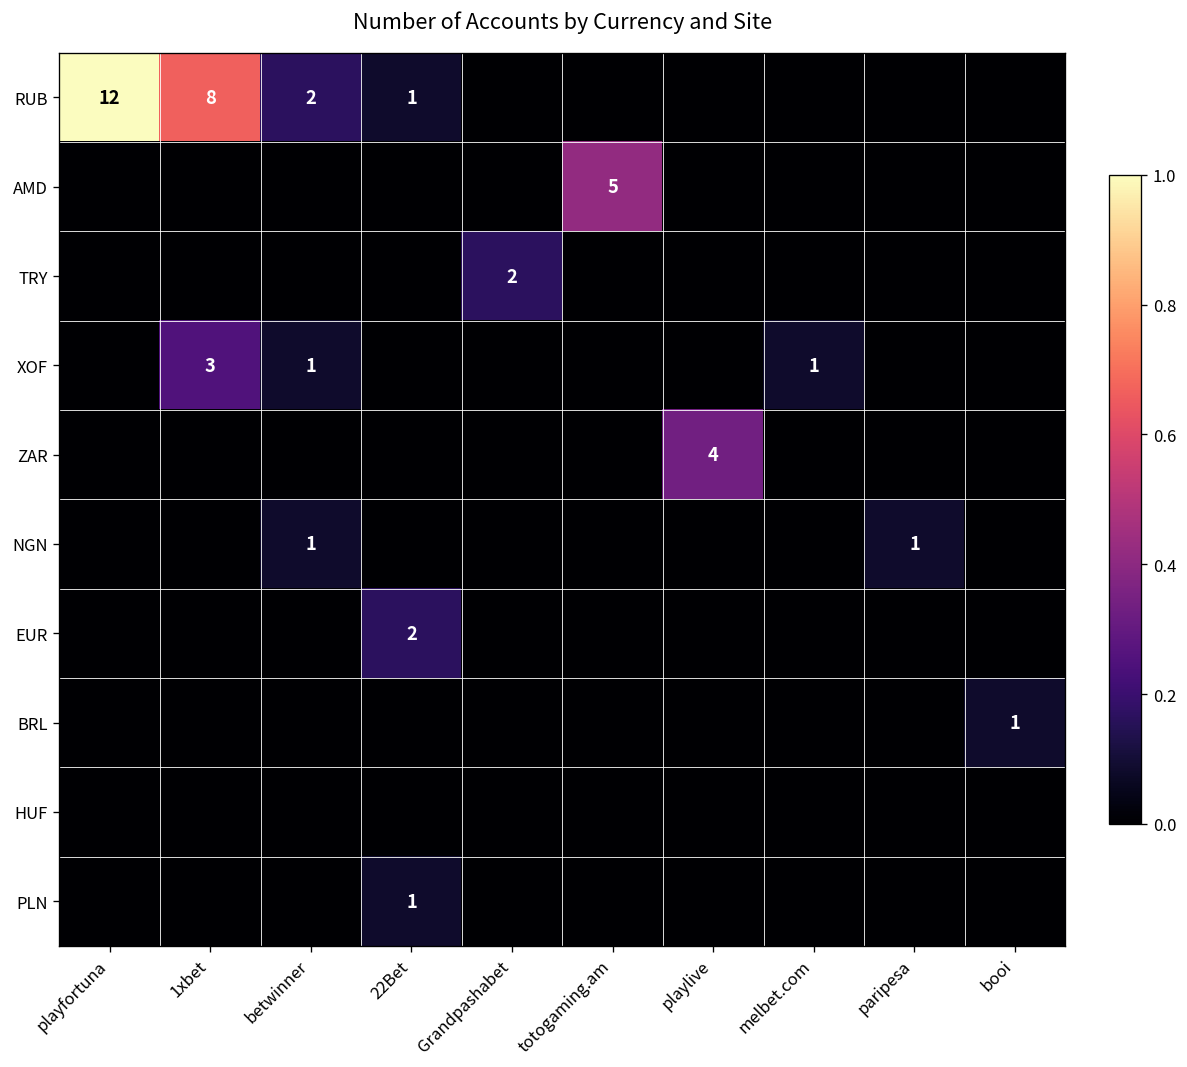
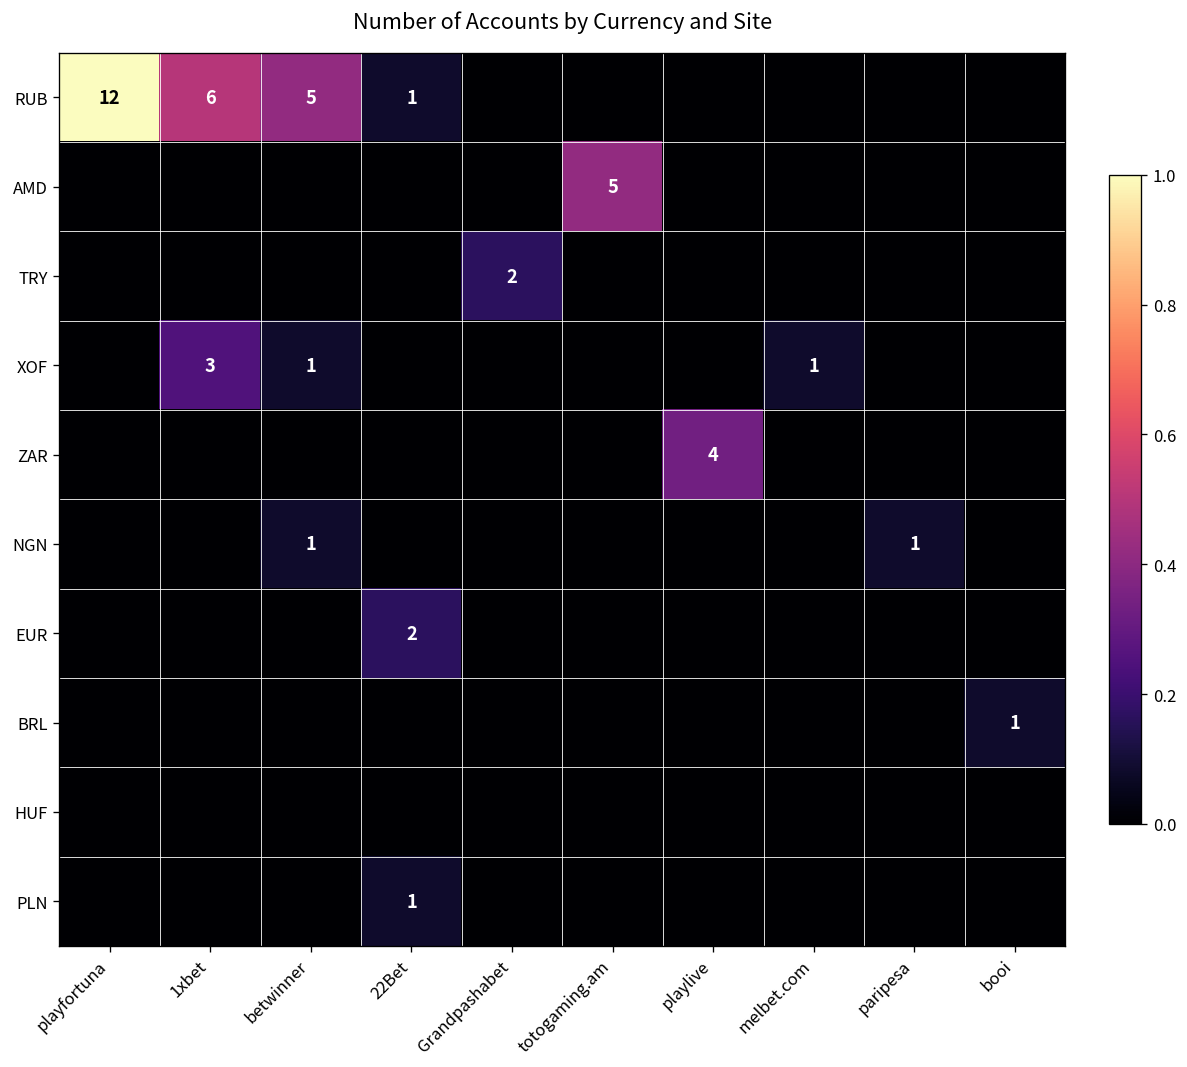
  {
    "RUB": {
      "playfortuna": 12,
-     "1xbet": 8,
-     "betwinner": 2,
+     "1xbet": 6,
+     "betwinner": 5,
      "22Bet": 1
    },
    "AMD": {
      "totogaming.am": 5
    },
    "TRY": {
      "Grandpashabet": 2
    },
    "XOF": {
      "1xbet": 3,
      "betwinner": 1,
      "melbet.com": 1
    },
    "ZAR": {
      "playlive": 4
    },
    "NGN": {
      "betwinner": 1,
      "paripesa": 1
    },
    "EUR": {
      "22Bet": 2
    },
    "BRL": {
      "booi": 1
    },
    "PLN": {
      "22Bet": 1
    }
  }
